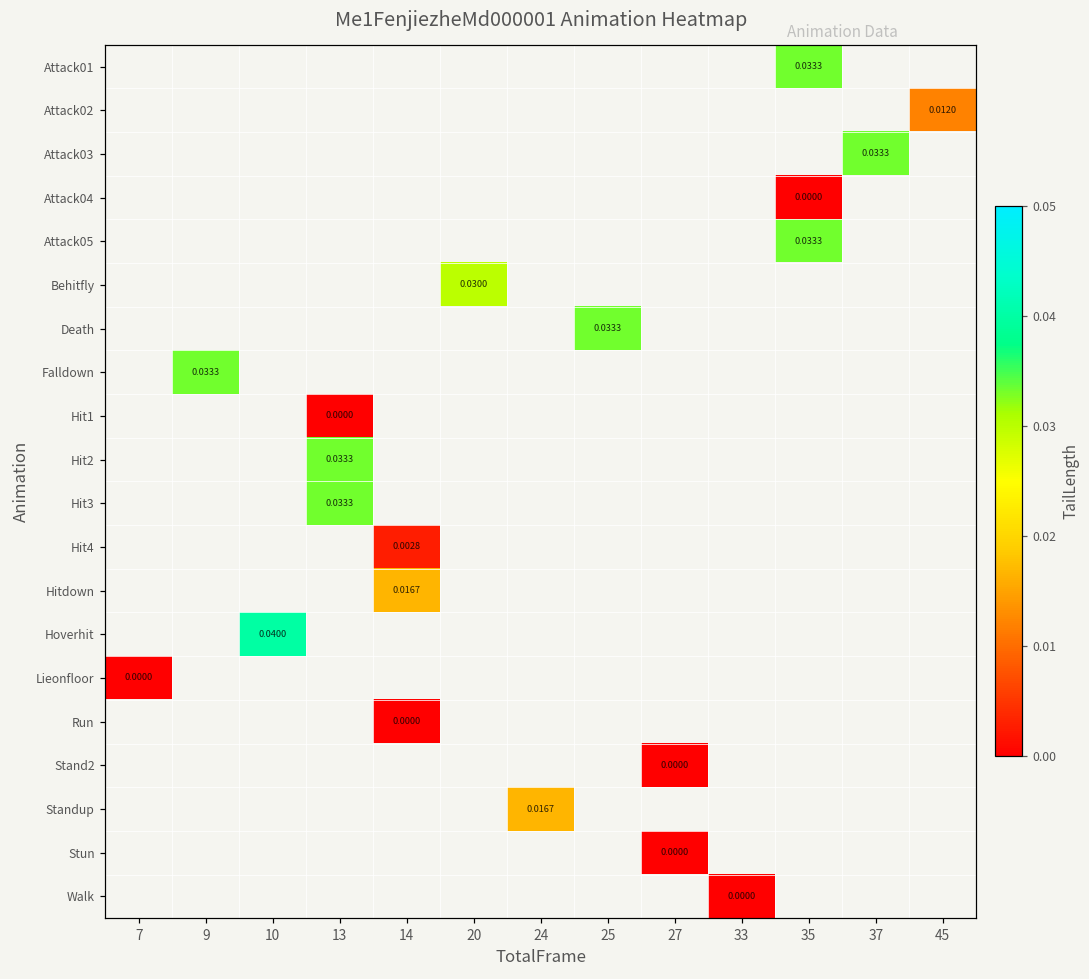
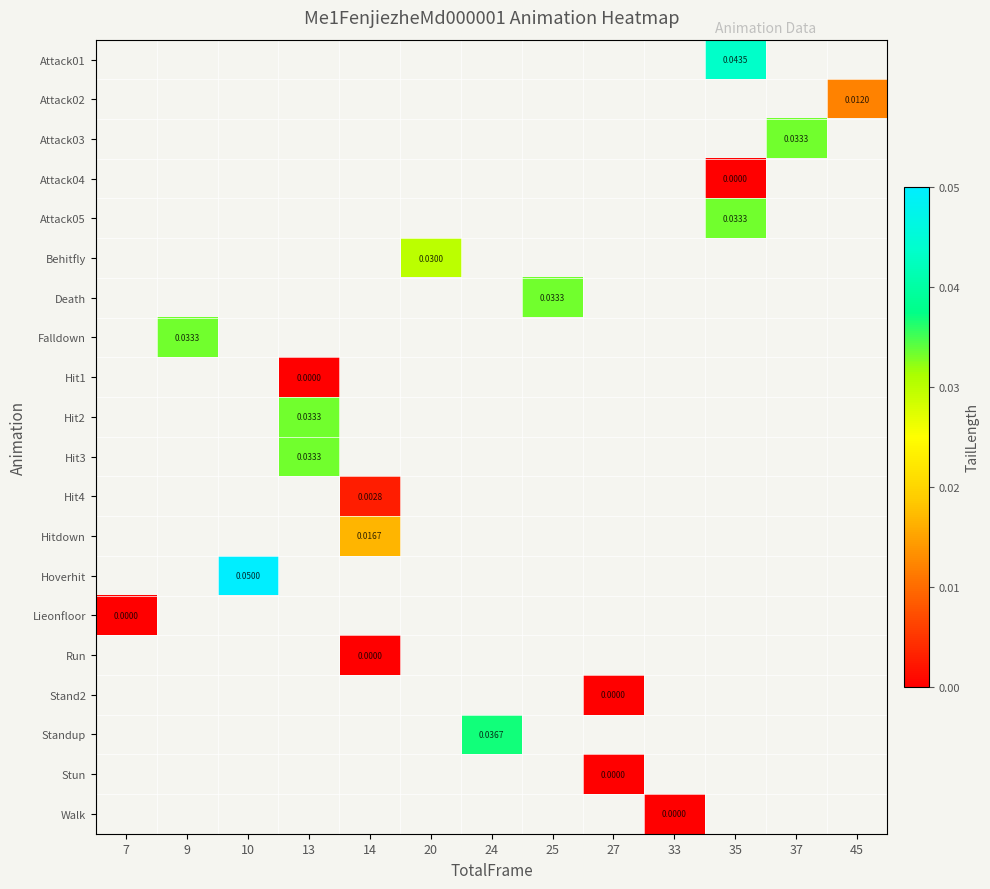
  {
    "Attack01": {
-     "35": 0.0333
+     "35": 0.0435
    },
    "Attack02": {
      "45": 0.0120
    },
    "Attack03": {
      "37": 0.0333
    },
    "Attack04": {
      "35": 0.0000
    },
    "Attack05": {
      "35": 0.0333
    },
    "Behitfly": {
      "20": 0.0300
    },
    "Death": {
      "25": 0.0333
    },
    "Falldown": {
      "9": 0.0333
    },
    "Hit1": {
      "13": 0.0000
    },
    "Hit2": {
      "13": 0.0333
    },
    "Hit3": {
      "13": 0.0333
    },
    "Hit4": {
      "14": 0.0028
    },
    "Hitdown": {
      "14": 0.0167
    },
    "Hoverhit": {
-     "10": 0.0400
+     "10": 0.0500
    },
    "Lieonfloor": {
      "7": 0.0000
    },
    "Run": {
      "14": 0.0000
    },
    "Stand2": {
      "27": 0.0000
    },
    "Standup": {
-     "24": 0.0167
+     "24": 0.0367
    },
    "Stun": {
      "27": 0.0000
    },
    "Walk": {
      "33": 0.0000
    }
  }
